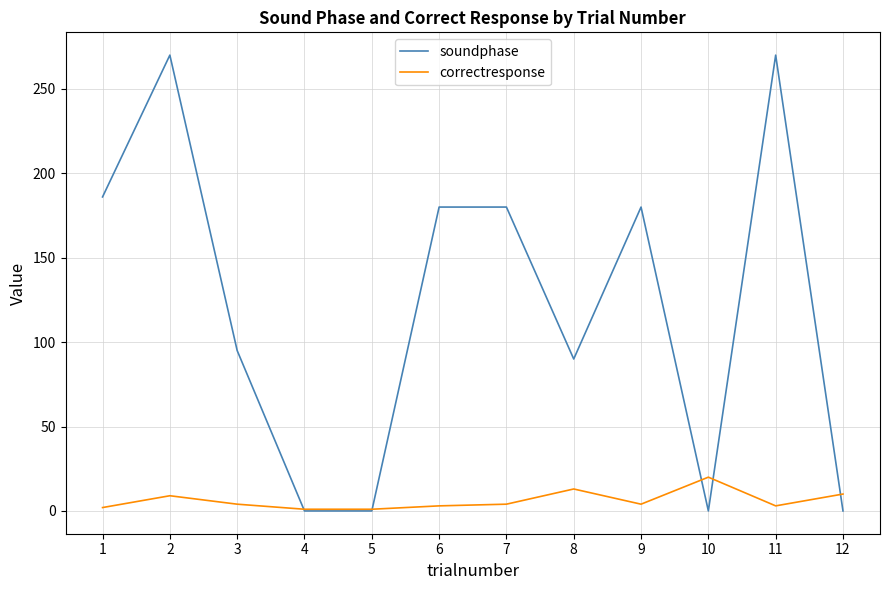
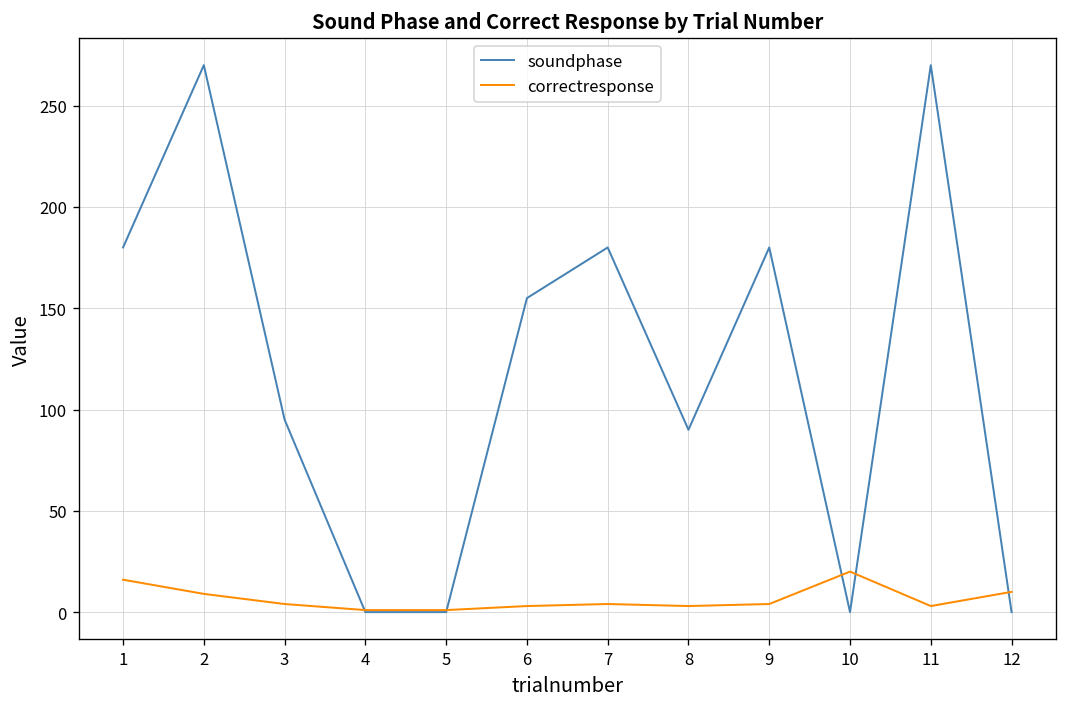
  {
    "soundphase": {
-     "1": 186,
+     "1": 180,
      "2": 270,
      "3": 95,
-     "6": 180,
+     "6": 155,
      "7": 180,
      "8": 90,
      "9": 180,
      "10": 0,
      "11": 270,
      "12": 0
    },
    "correctresponse": {
-     "1": 2,
+     "1": 16,
      "2": 9,
      "3": 4,
      "6": 3,
      "7": 4,
-     "8": 13,
+     "8": 3,
      "9": 4,
      "10": 20,
      "11": 3,
      "12": 10
    }
  }
